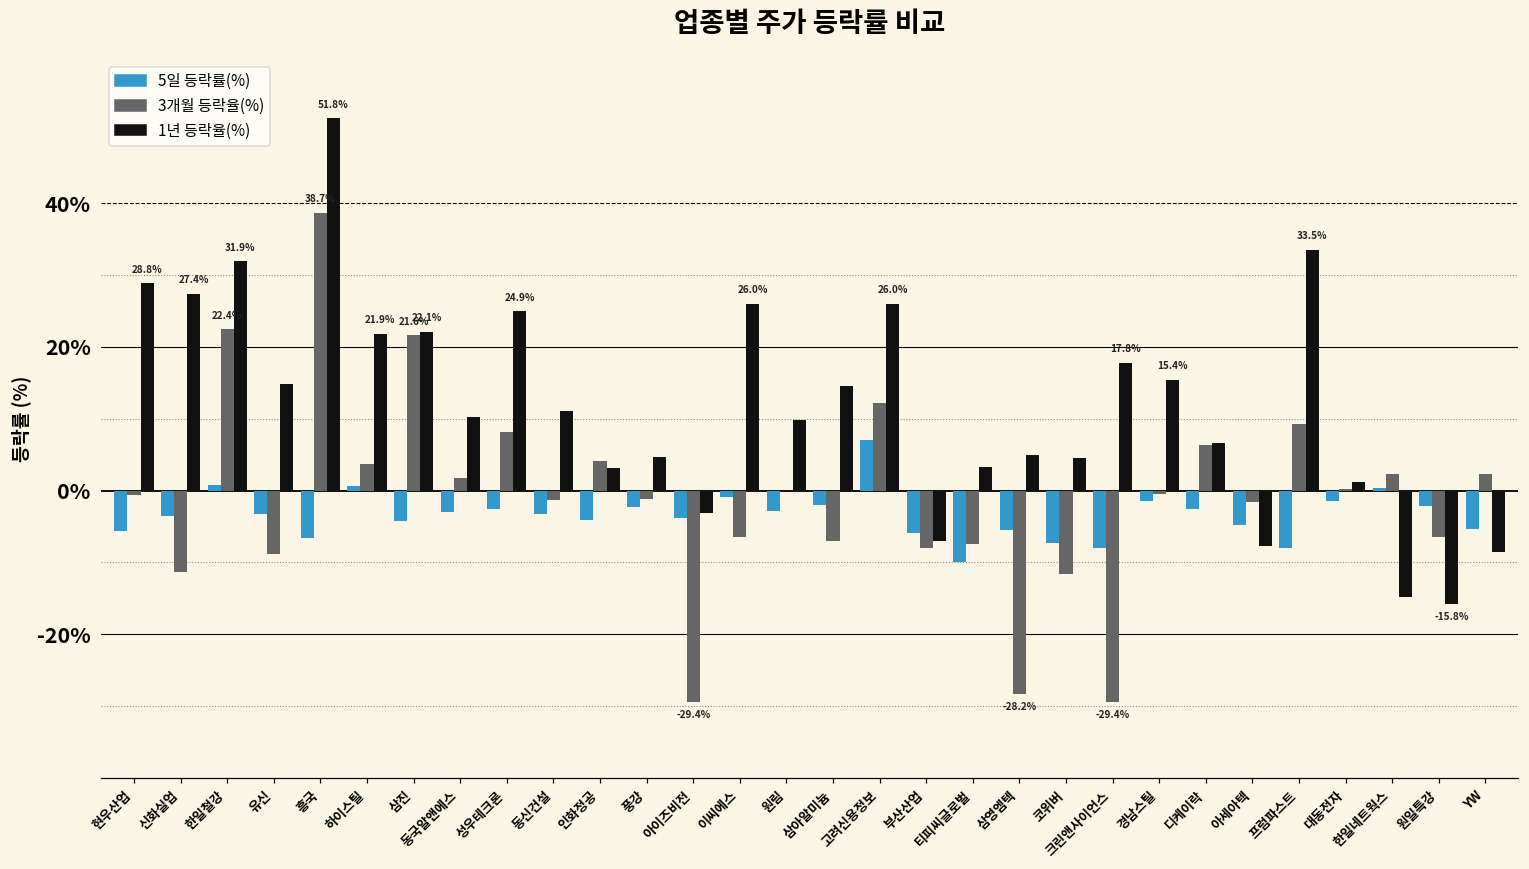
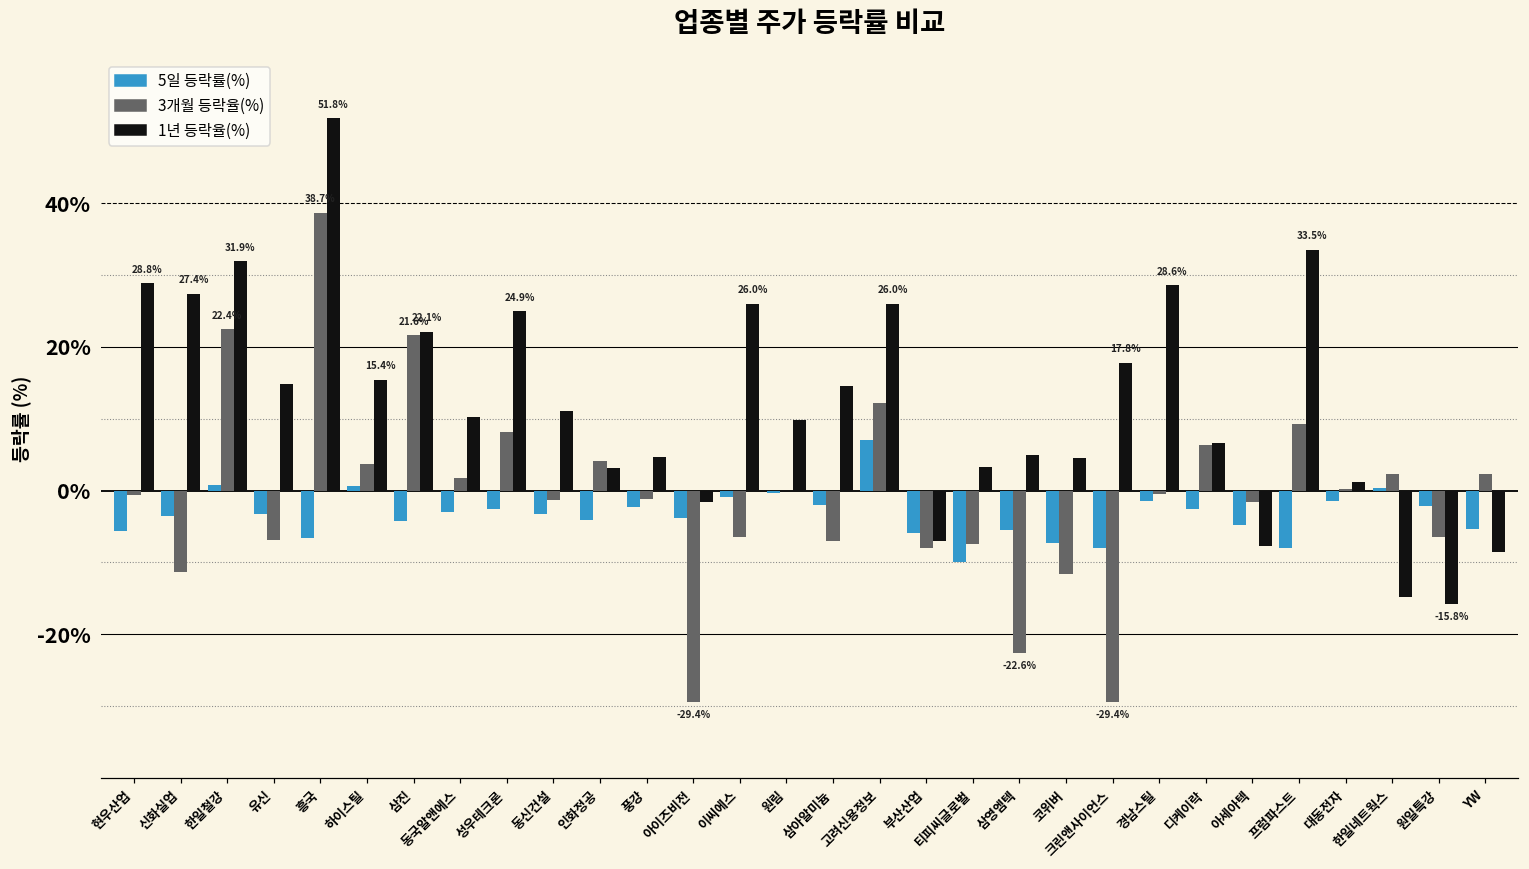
  {
    "5일 등락률(%)": {
      "현우산업": "-6%",
      "신화실업": "-4%",
      "한일철강": "1%",
      "유신": "-3%",
      "흥국": "-7%",
      "하이스틸": "1%",
      "삼진": "-4%",
      "동국알앤에스": "-3%",
      "성우테크론": "-3%",
      "동신건설": "-3%",
      "인화정공": "-4%",
      "풍강": "-2%",
      "아이즈비전": "-4%",
      "이씨에스": "-1%",
-     "원림": "-3%",
+     "원림": "0%",
      "삼아알미늄": "-2%",
      "고려신용정보": "7%",
      "부산산업": "-6%",
      "티피씨글로벌": "-10%",
      "삼영엠텍": "-6%",
      "코위버": "-7%",
      "크린앤사이언스": "-8%",
      "경남스틸": "-1%",
      "디케이락": "-3%",
      "아세아텍": "-5%",
      "프럼파스트": "-8%",
      "대동전자": "-1%",
      "원일특강": "-2%",
      "YW": "-5%"
    },
    "3개월 등락율(%)": {
      "한일철강": "22.4%",
-     "유신": "-9%",
+     "유신": "-7%",
      "흥국": "38.7%",
      "아이즈비전": "-29.4%",
-     "삼영엠텍": "-28.2%",
+     "삼영엠텍": "-22.6%",
      "크린앤사이언스": "-29.4%"
    },
    "1년 등락율(%)": {
      "현우산업": "28.8%",
      "신화실업": "27.4%",
      "한일철강": "31.9%",
      "흥국": "51.8%",
-     "하이스틸": "21.9%",
+     "하이스틸": "15.4%",
      "성우테크론": "24.9%",
-     "아이즈비전": "-3%",
+     "아이즈비전": "-2%",
      "이씨에스": "26.0%",
      "고려신용정보": "26.0%",
      "크린앤사이언스": "17.8%",
-     "경남스틸": "15.4%",
+     "경남스틸": "28.6%",
      "프럼파스트": "33.5%",
      "원일특강": "-15.8%"
    }
  }
